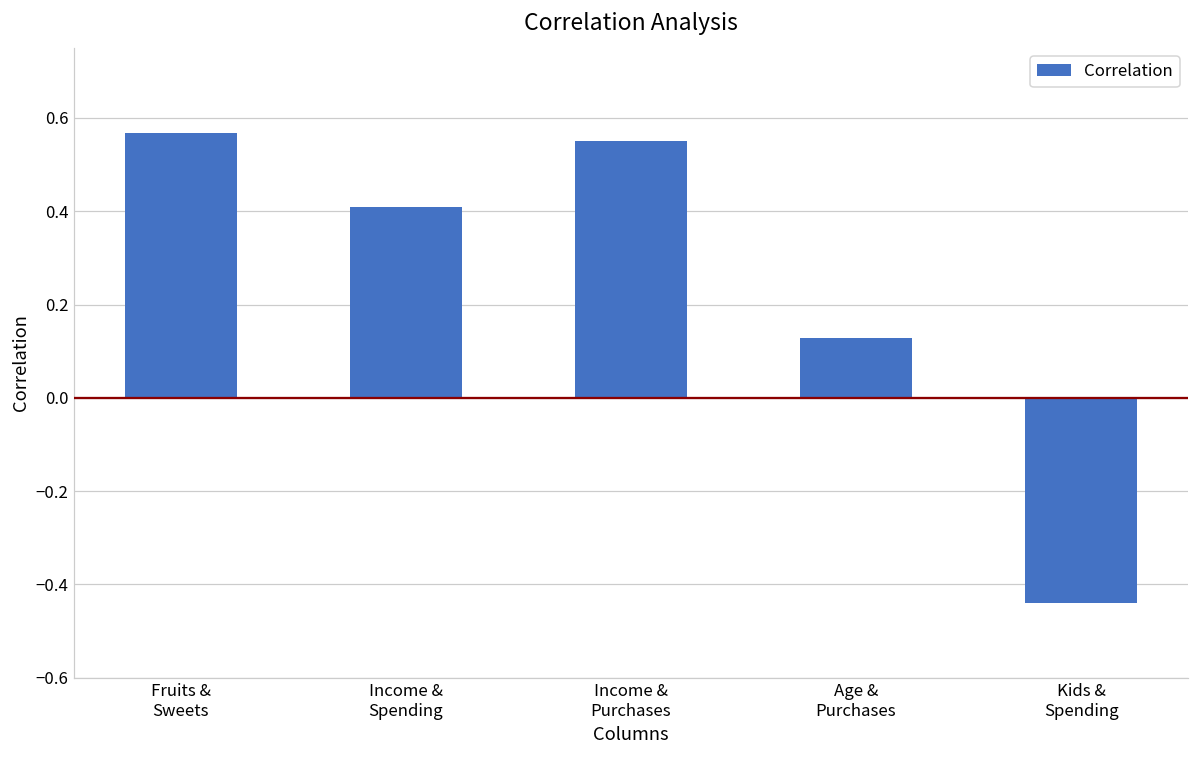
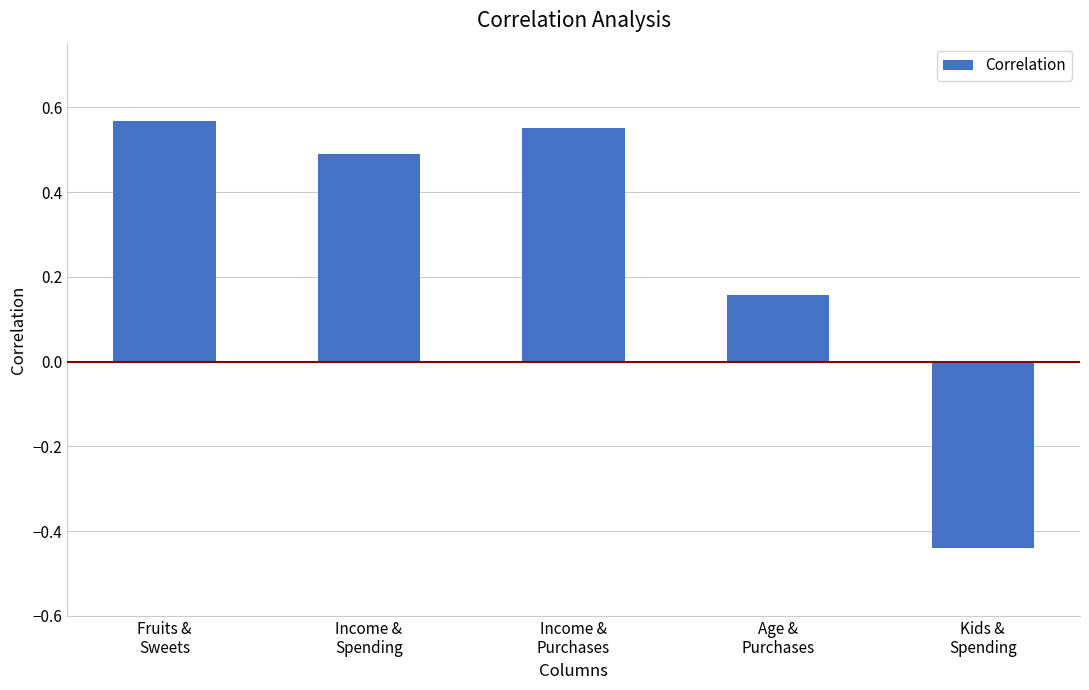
  {
    "Fruits & Sweets": 0.57,
-   "Income & Spending": 0.41,
+   "Income & Spending": 0.49,
    "Income & Purchases": 0.55,
-   "Age & Purchases": 0.13,
+   "Age & Purchases": 0.16,
    "Kids & Spending": -0.44
  }
